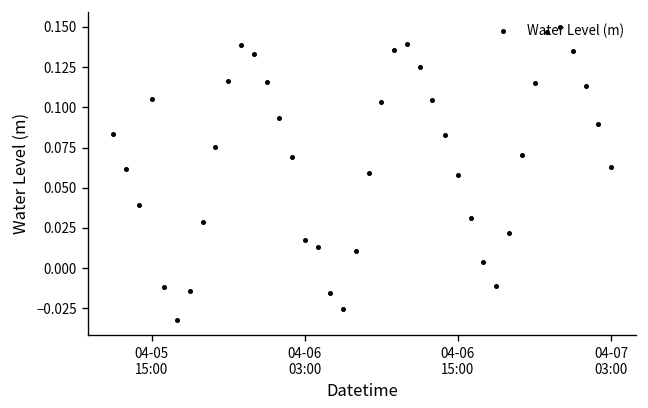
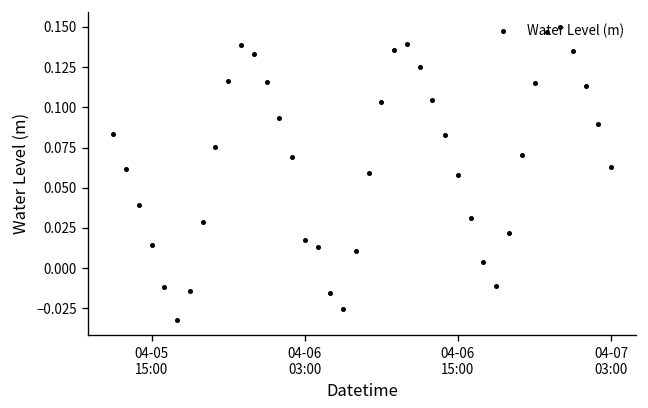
  {
-   "04-05 15:00": 0.105,
+   "04-05 15:00": 0.014,
    "04-06 03:00": 0.017,
    "04-06 15:00": 0.058,
    "04-07 03:00": 0.063
  }
